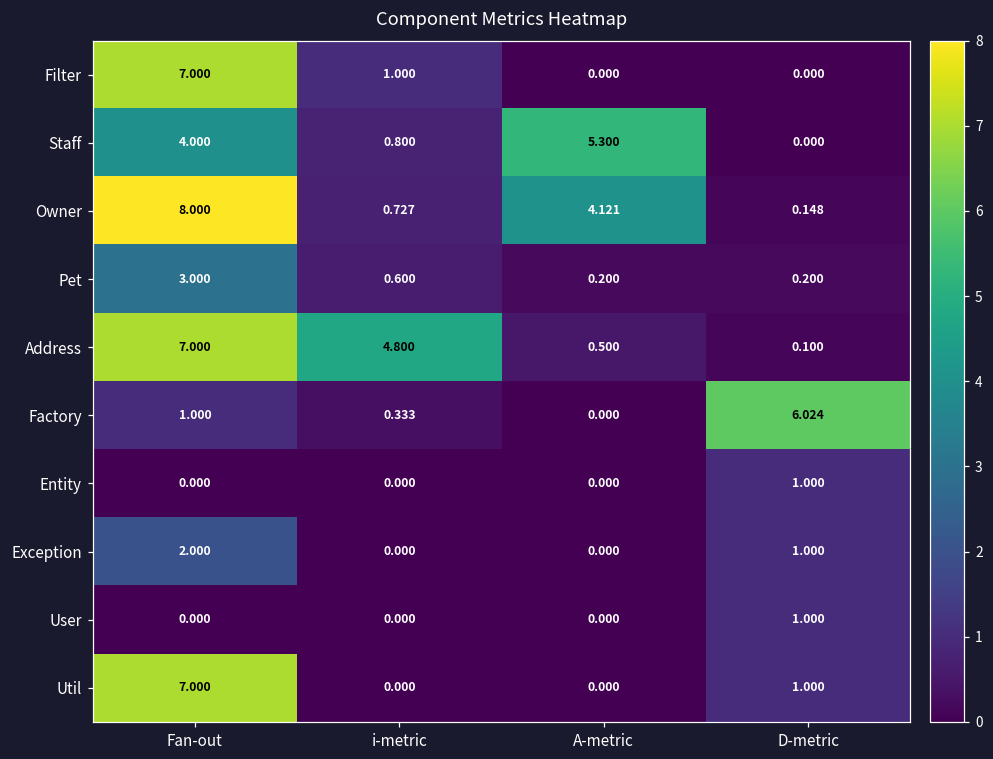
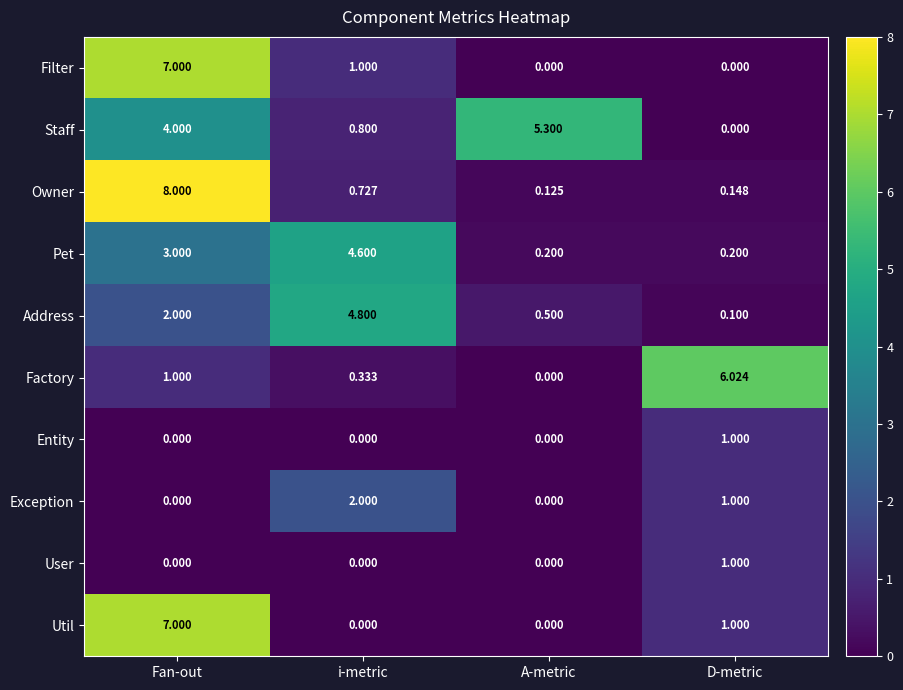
  {
    "Filter": {
      "Fan-out": 7.000,
      "i-metric": 1.000,
      "A-metric": 0.000,
      "D-metric": 0.000
    },
    "Staff": {
      "Fan-out": 4.000,
      "i-metric": 0.800,
      "A-metric": 5.300,
      "D-metric": 0.000
    },
    "Owner": {
      "Fan-out": 8.000,
      "i-metric": 0.727,
-     "A-metric": 4.121,
+     "A-metric": 0.125,
      "D-metric": 0.148
    },
    "Pet": {
      "Fan-out": 3.000,
-     "i-metric": 0.600,
+     "i-metric": 4.600,
      "A-metric": 0.200,
      "D-metric": 0.200
    },
    "Address": {
-     "Fan-out": 7.000,
+     "Fan-out": 2.000,
      "i-metric": 4.800,
      "A-metric": 0.500,
      "D-metric": 0.100
    },
    "Factory": {
      "Fan-out": 1.000,
      "i-metric": 0.333,
      "A-metric": 0.000,
      "D-metric": 6.024
    },
    "Entity": {
      "Fan-out": 0.000,
      "i-metric": 0.000,
      "A-metric": 0.000,
      "D-metric": 1.000
    },
    "Exception": {
-     "Fan-out": 2.000,
-     "i-metric": 0.000,
+     "Fan-out": 0.000,
+     "i-metric": 2.000,
      "A-metric": 0.000,
      "D-metric": 1.000
    },
    "User": {
      "Fan-out": 0.000,
      "i-metric": 0.000,
      "A-metric": 0.000,
      "D-metric": 1.000
    },
    "Util": {
      "Fan-out": 7.000,
      "i-metric": 0.000,
      "A-metric": 0.000,
      "D-metric": 1.000
    }
  }
